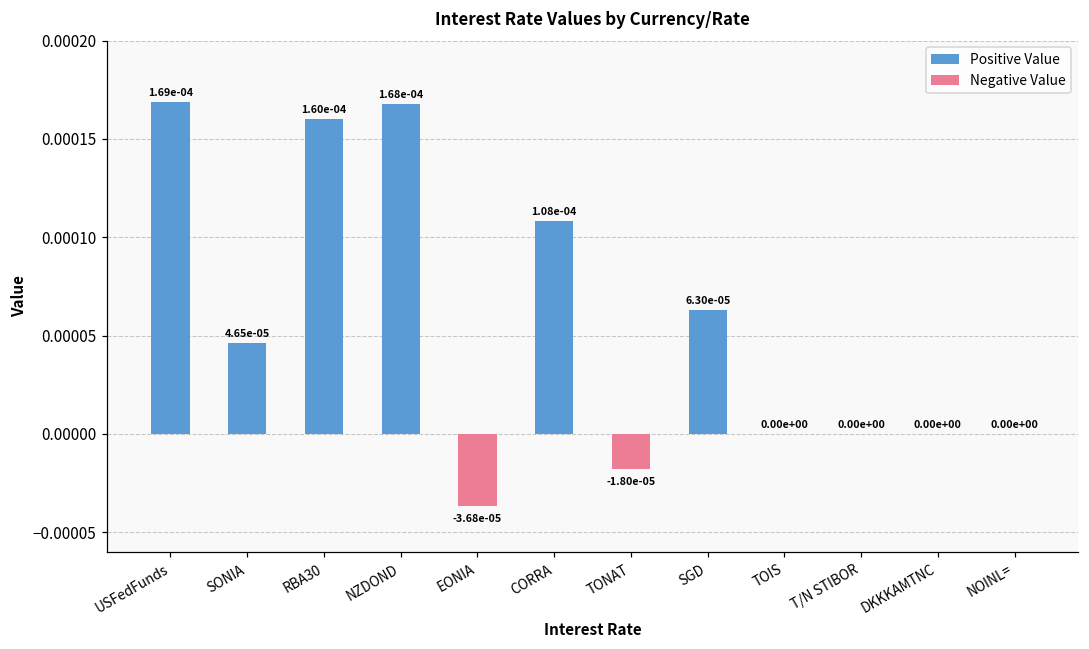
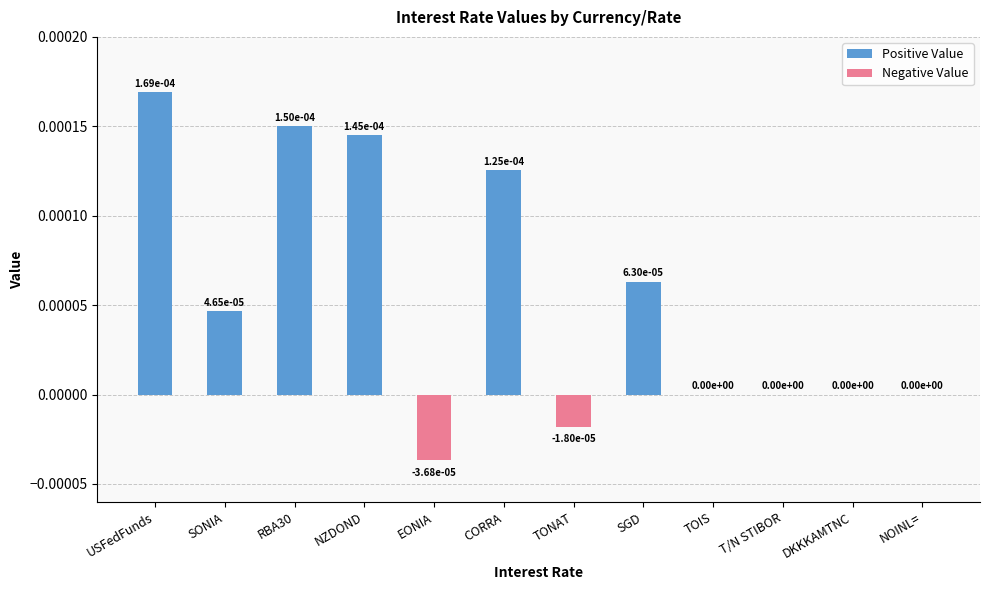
  {
    "Positive Value": {
      "USFedFunds": "1.69e-04",
      "SONIA": "4.65e-05",
-     "RBA30": "1.60e-04",
-     "NZDOND": "1.68e-04",
-     "CORRA": "1.08e-04",
+     "RBA30": "1.50e-04",
+     "NZDOND": "1.45e-04",
+     "CORRA": "1.25e-04",
      "SGD": "6.30e-05",
      "TOIS": "0.00e+00",
      "T/N STIBOR": "0.00e+00",
      "DKKKAMTNC": "0.00e+00",
      "NOINL=": "0.00e+00"
    },
    "Negative Value": {
      "EONIA": "-3.68e-05",
      "TONAT": "-1.80e-05"
    }
  }
